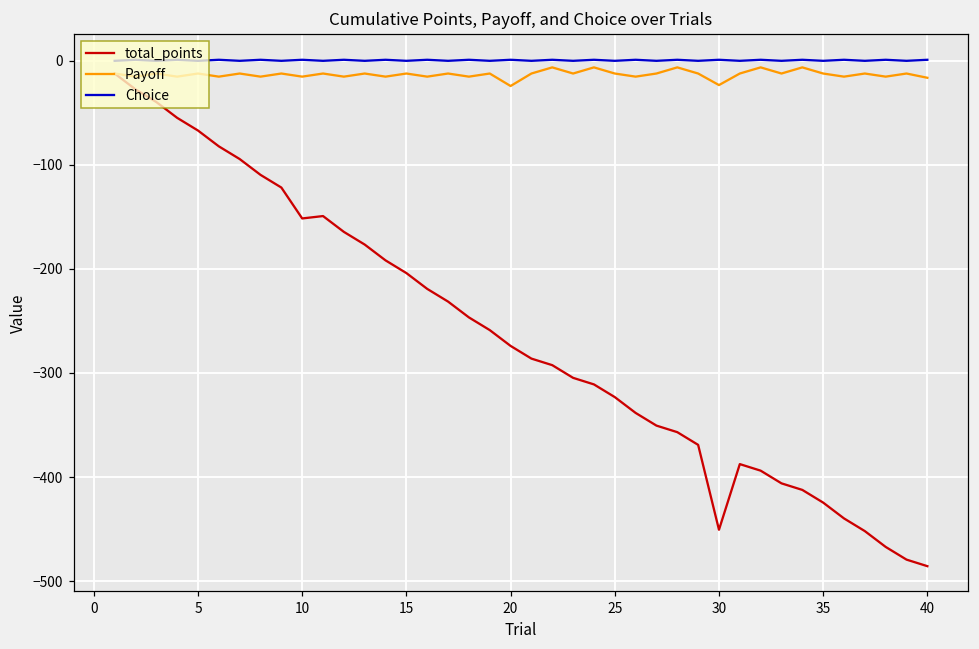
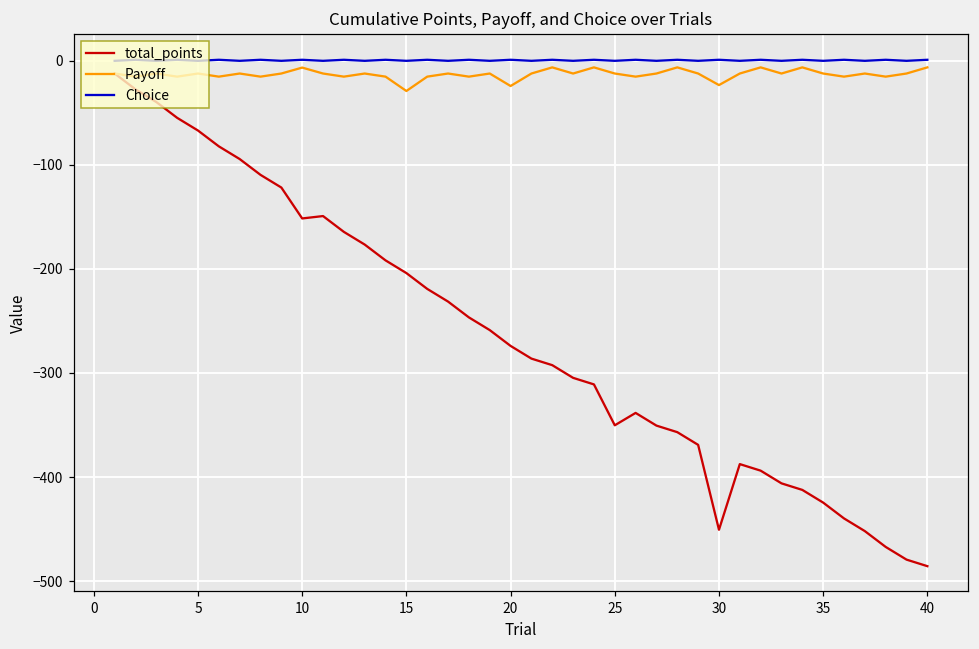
  {
    "total_points": {
      "5": -70,
      "10": -150,
      "15": -200,
      "20": -270,
-     "25": -320,
+     "25": -350,
      "30": -450,
      "35": -420,
      "40": -490
    },
    "Payoff": {
-     "10": -20,
-     "15": -10,
+     "10": -10,
+     "15": -30,
      "20": -20,
      "25": -10,
      "30": -20,
      "35": -10,
-     "40": -20
+     "40": -10
    },
    "Choice": {
      "10": 0,
      "15": 0,
      "20": 0,
      "25": 0,
      "30": 0,
      "35": 0,
      "40": 0
    }
  }
